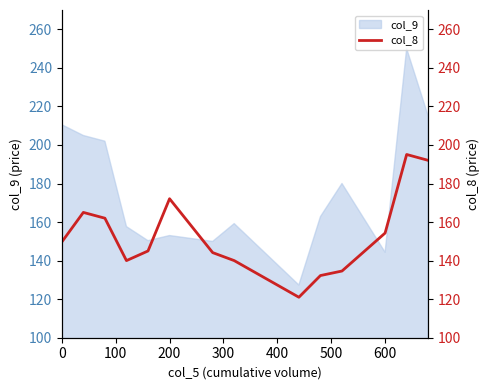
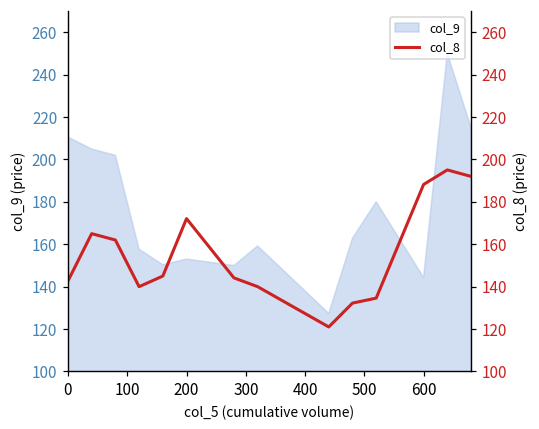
  {
    "col_9": {
      "0": 211,
      "200": 153,
      "600": 144
    },
    "col_8": {
-     "0": 150,
+     "0": 143,
      "200": 172,
-     "600": 154
+     "600": 188
    }
  }
